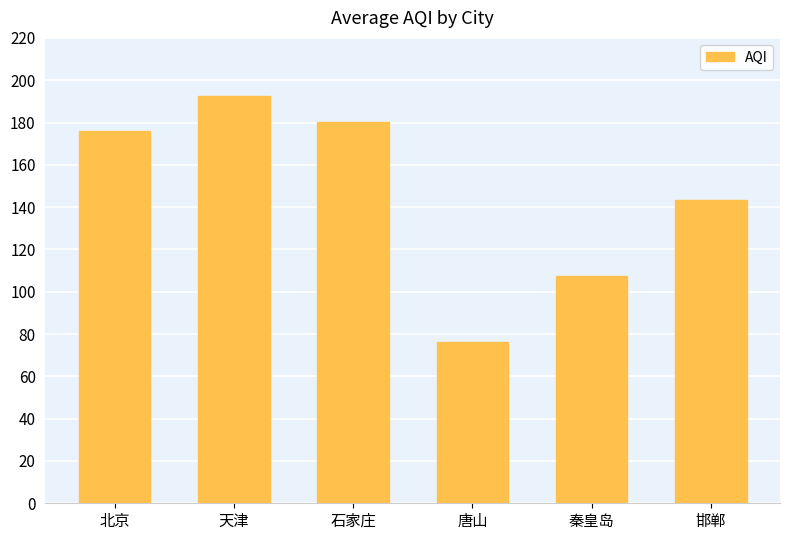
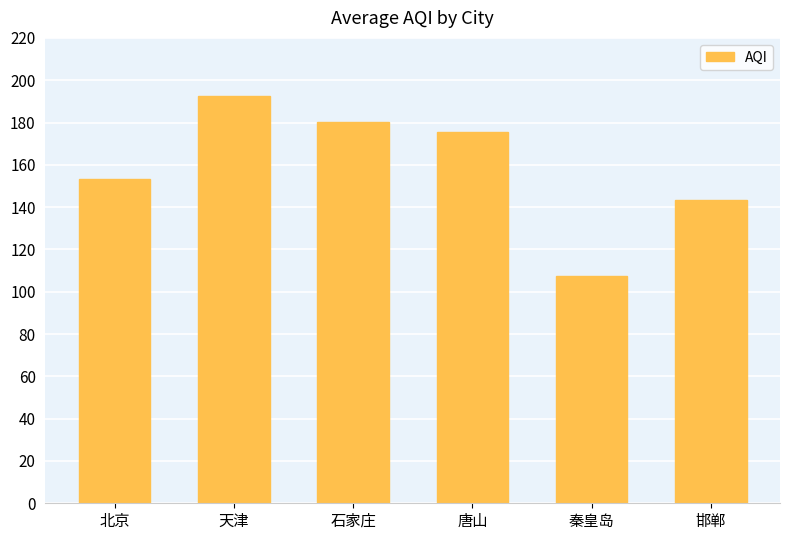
  {
-   "北京": 176,
+   "北京": 153,
    "天津": 193,
    "石家庄": 180,
-   "唐山": 76,
+   "唐山": 176,
    "秦皇岛": 108,
    "邯郸": 143
  }
